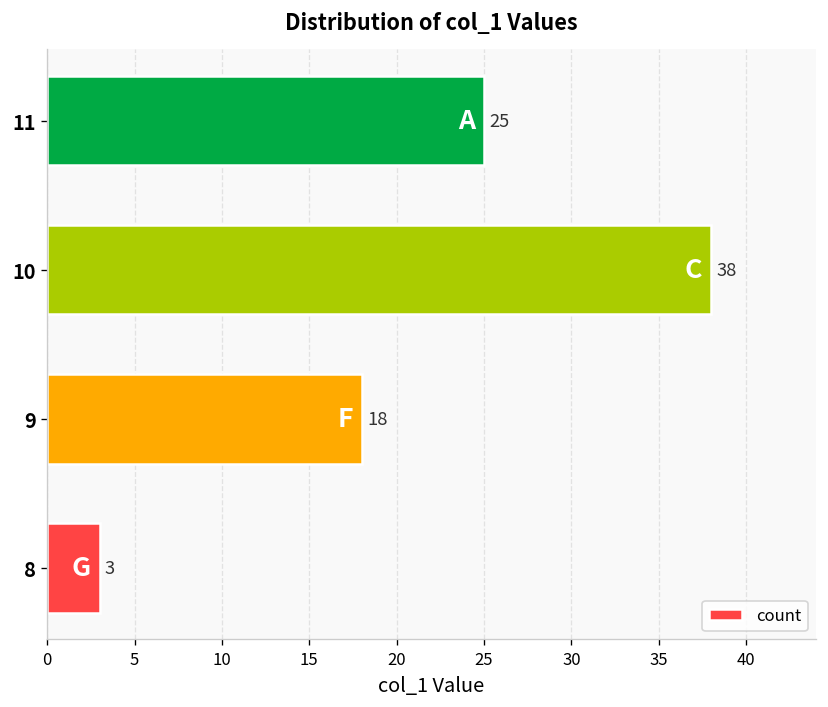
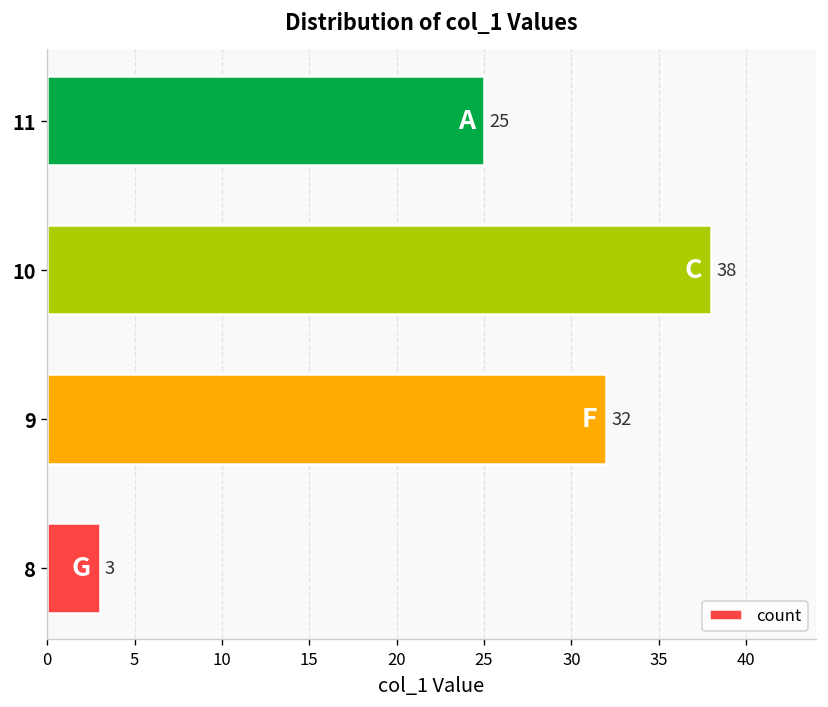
  {
    "11": 25,
    "10": 38,
-   "9": 18,
+   "9": 32,
    "8": 3
  }
